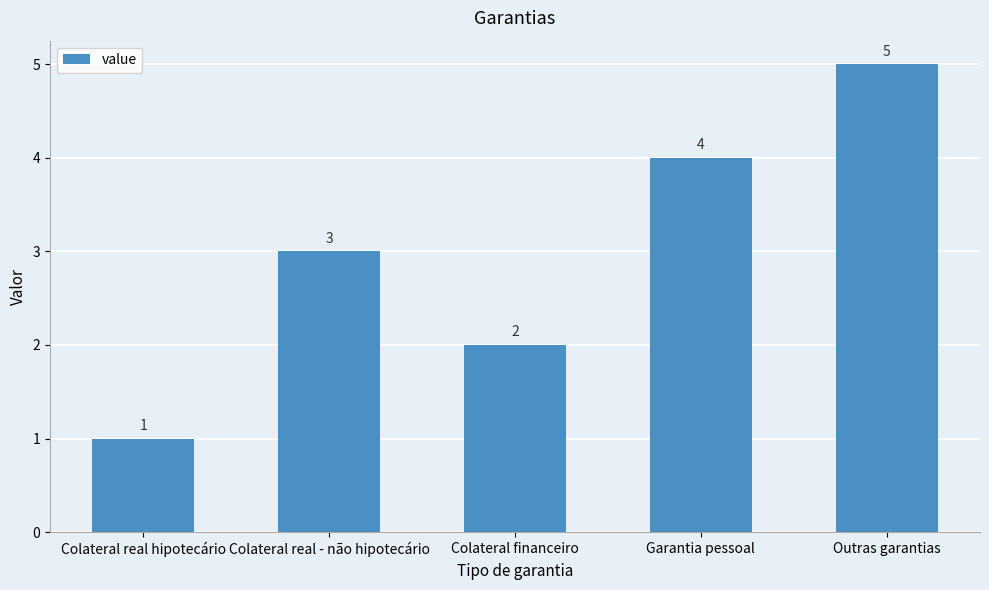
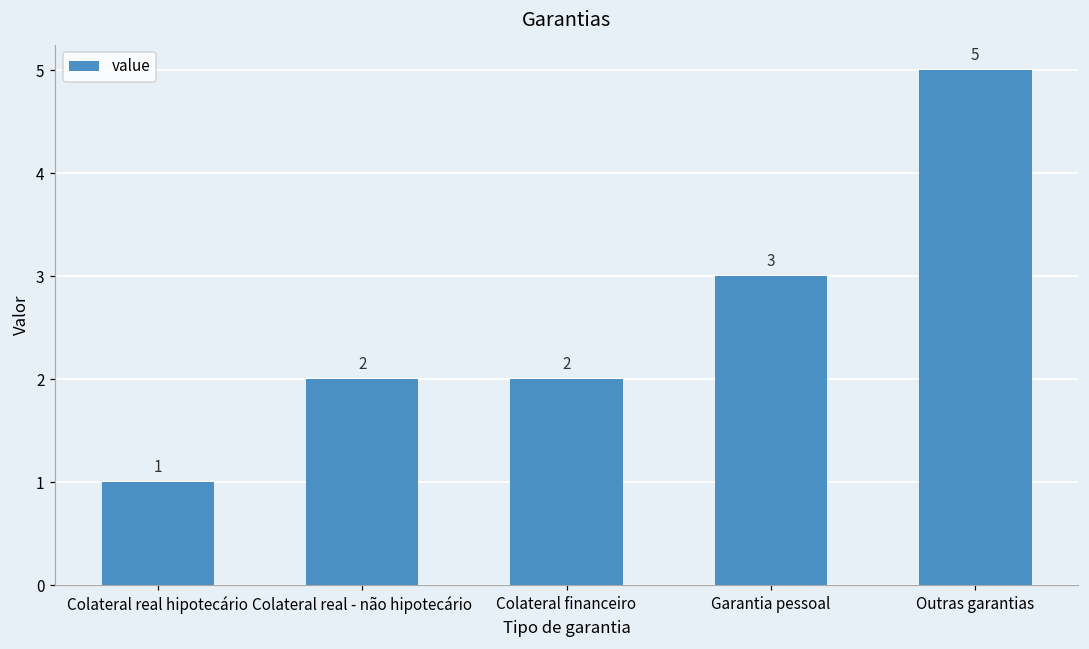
  {
    "Colateral real hipotecário": 1,
-   "Colateral real - não hipotecário": 3,
+   "Colateral real - não hipotecário": 2,
    "Colateral financeiro": 2,
-   "Garantia pessoal": 4,
+   "Garantia pessoal": 3,
    "Outras garantias": 5
  }
